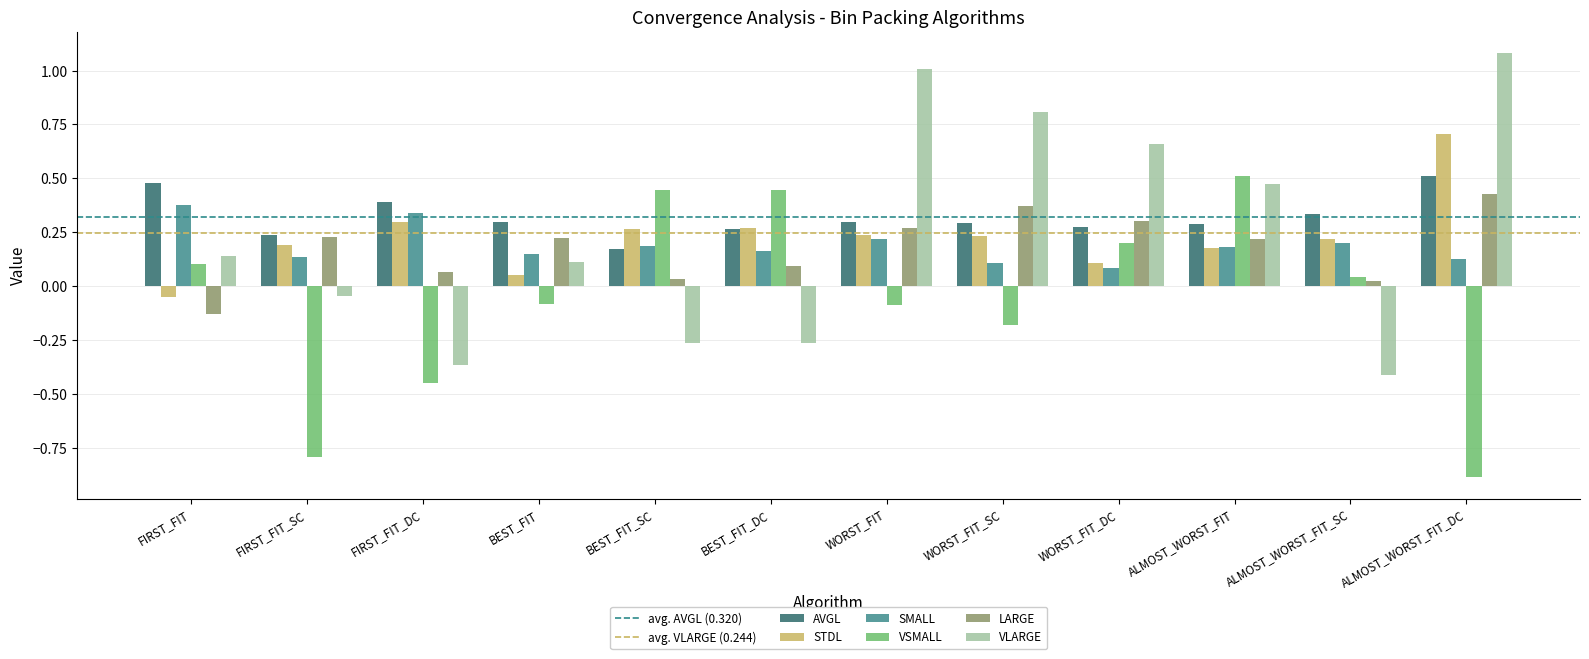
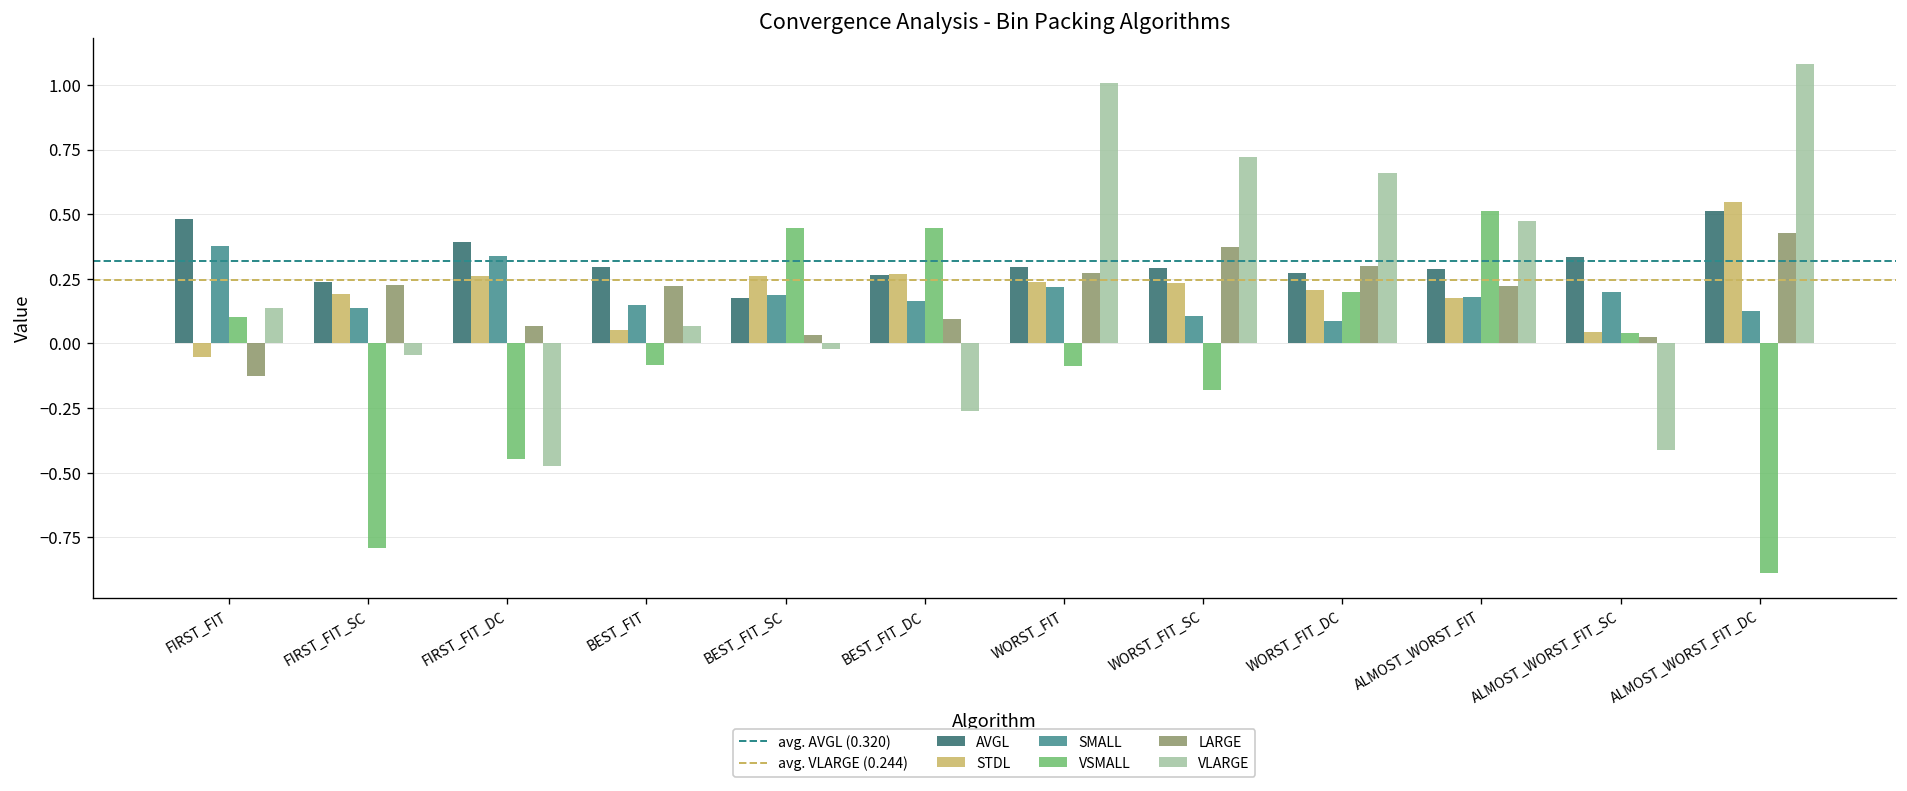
  {
    "STDL": {
      "FIRST_FIT": -0.05,
      "FIRST_FIT_SC": 0.19,
-     "FIRST_FIT_DC": 0.30,
+     "FIRST_FIT_DC": 0.26,
      "BEST_FIT": 0.05,
      "BEST_FIT_SC": 0.26,
      "BEST_FIT_DC": 0.27,
      "WORST_FIT": 0.24,
      "WORST_FIT_SC": 0.23,
-     "WORST_FIT_DC": 0.11,
+     "WORST_FIT_DC": 0.21,
      "ALMOST_WORST_FIT": 0.18,
-     "ALMOST_WORST_FIT_SC": 0.22,
-     "ALMOST_WORST_FIT_DC": 0.71
+     "ALMOST_WORST_FIT_SC": 0.04,
+     "ALMOST_WORST_FIT_DC": 0.55
    },
    "VLARGE": {
      "FIRST_FIT": 0.14,
      "FIRST_FIT_SC": -0.05,
-     "FIRST_FIT_DC": -0.36,
-     "BEST_FIT": 0.11,
-     "BEST_FIT_SC": -0.27,
+     "FIRST_FIT_DC": -0.47,
+     "BEST_FIT": 0.07,
+     "BEST_FIT_SC": -0.02,
      "BEST_FIT_DC": -0.26,
      "WORST_FIT": 1.01,
-     "WORST_FIT_SC": 0.81,
+     "WORST_FIT_SC": 0.72,
      "WORST_FIT_DC": 0.66,
      "ALMOST_WORST_FIT": 0.47,
      "ALMOST_WORST_FIT_SC": -0.41,
      "ALMOST_WORST_FIT_DC": 1.08
    }
  }
